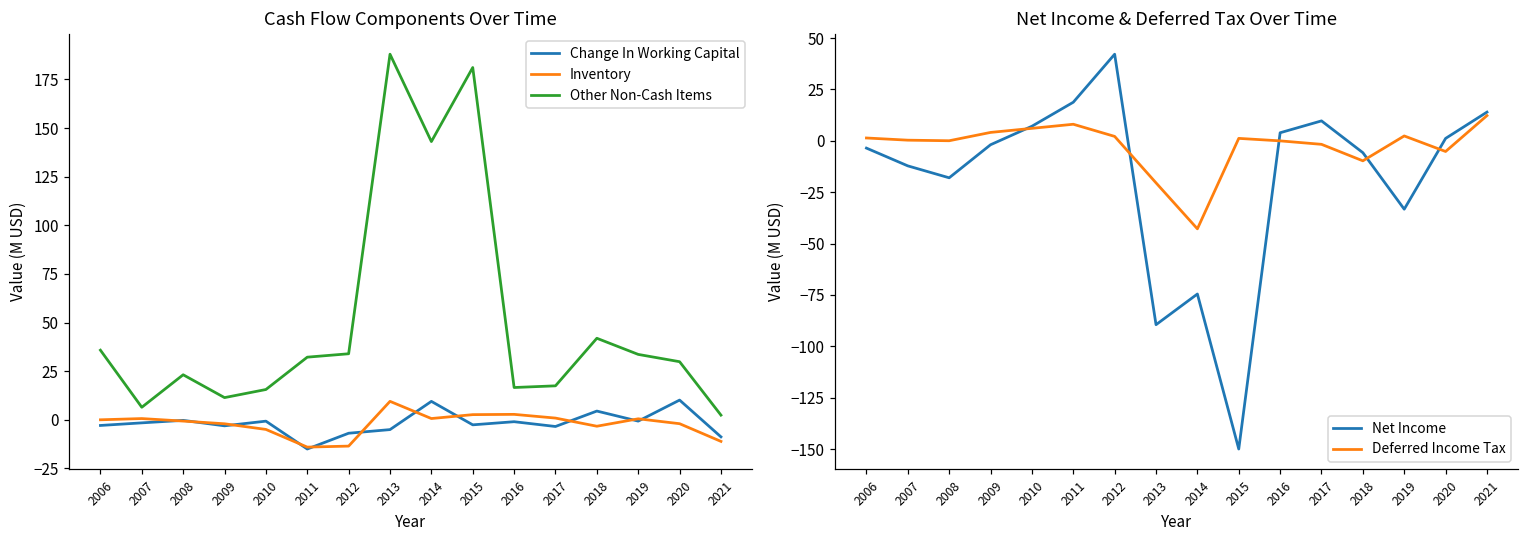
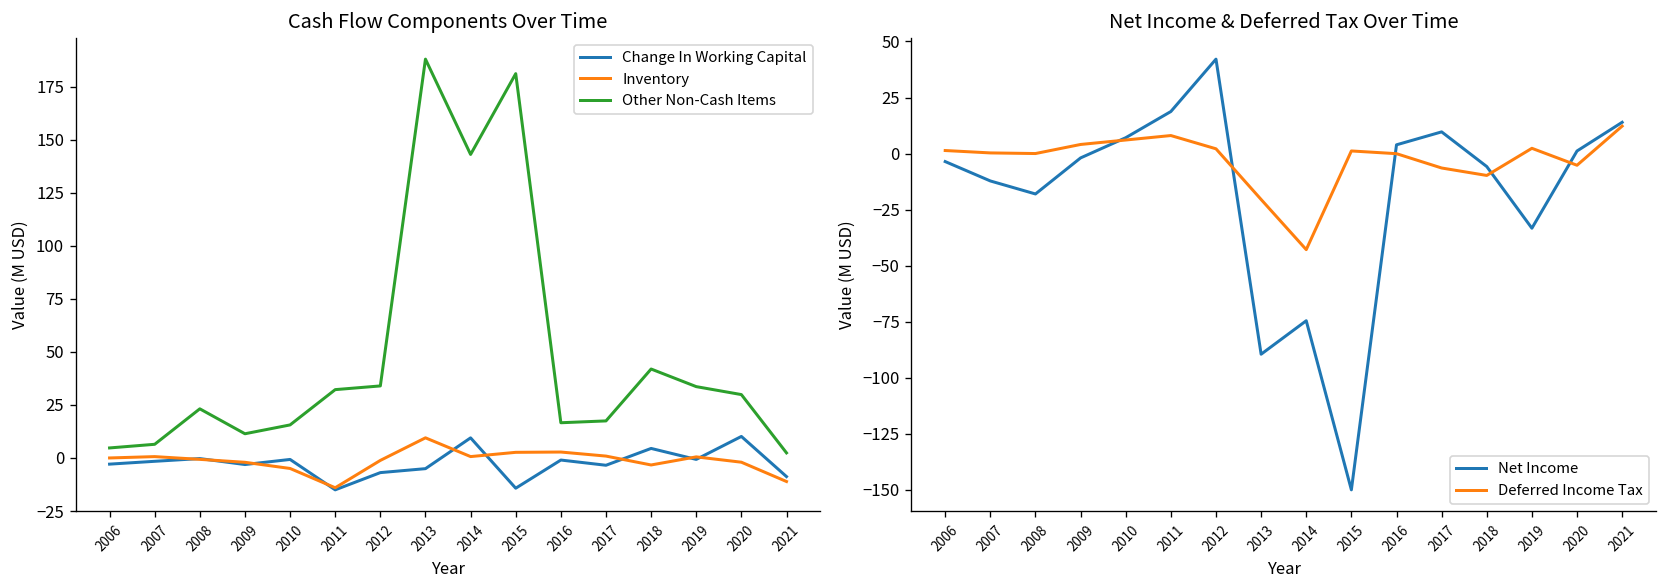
  {
    "Cash Flow Components Over Time": {
      "Change In Working Capital": {
        "2006": -3,
        "2007": -2,
        "2010": -1,
        "2012": -7,
        "2013": -5,
        "2014": 9,
-       "2015": -3,
+       "2015": -14,
        "2016": -1,
        "2017": -3,
        "2018": 4,
        "2020": 10,
        "2021": -9
      },
      "Inventory": {
        "2006": 0,
        "2007": 1,
        "2010": -5,
-       "2012": -14,
+       "2012": -1,
        "2013": 9,
        "2014": 1,
        "2015": 3,
        "2016": 3,
        "2017": 1,
        "2018": -3,
        "2020": -2,
        "2021": -11
      },
      "Other Non-Cash Items": {
-       "2006": 36,
+       "2006": 5,
        "2007": 6,
        "2008": 23,
        "2009": 11,
        "2010": 16,
        "2011": 32,
        "2012": 34,
        "2013": 188,
        "2014": 143,
        "2015": 181,
        "2016": 17,
        "2017": 17,
        "2018": 42,
        "2019": 34,
        "2020": 30,
        "2021": 2
      }
    },
    "Net Income & Deferred Tax Over Time": {
      "Net Income": {
        "2006": -4,
        "2007": -12,
        "2008": -18,
        "2009": -2,
        "2011": 19,
        "2012": 42,
        "2013": -89,
        "2014": -75,
        "2015": -150,
        "2016": 4,
        "2017": 10,
        "2018": -6,
        "2019": -33,
        "2020": 1,
        "2021": 14
      },
      "Deferred Income Tax": {
        "2006": 1,
        "2007": 0,
        "2008": 0,
        "2009": 4,
        "2011": 8,
        "2012": 2,
        "2013": -20,
        "2014": -43,
        "2015": 1,
        "2016": 0,
-       "2017": -2,
+       "2017": -6,
        "2018": -10,
        "2019": 2,
        "2020": -5,
        "2021": 12
      }
    }
  }
